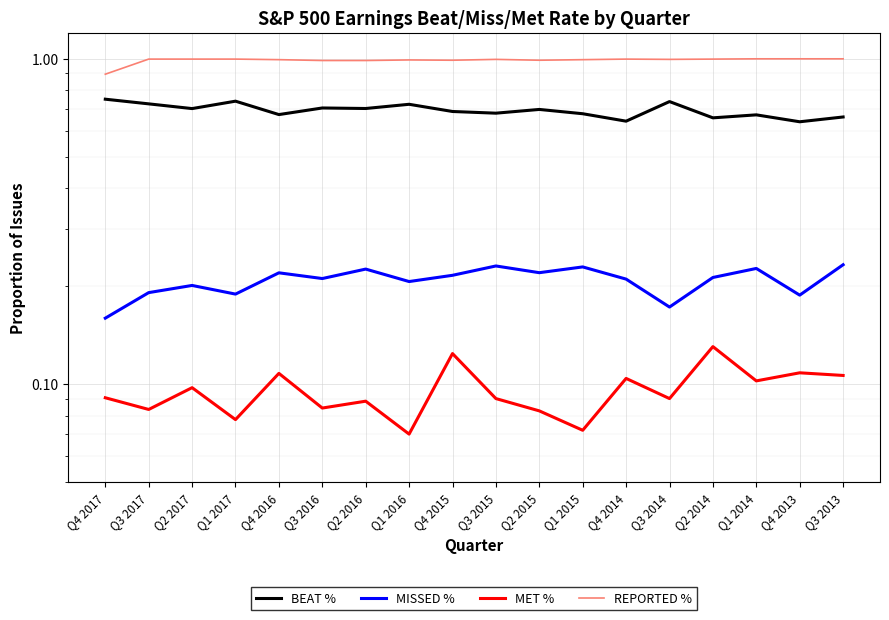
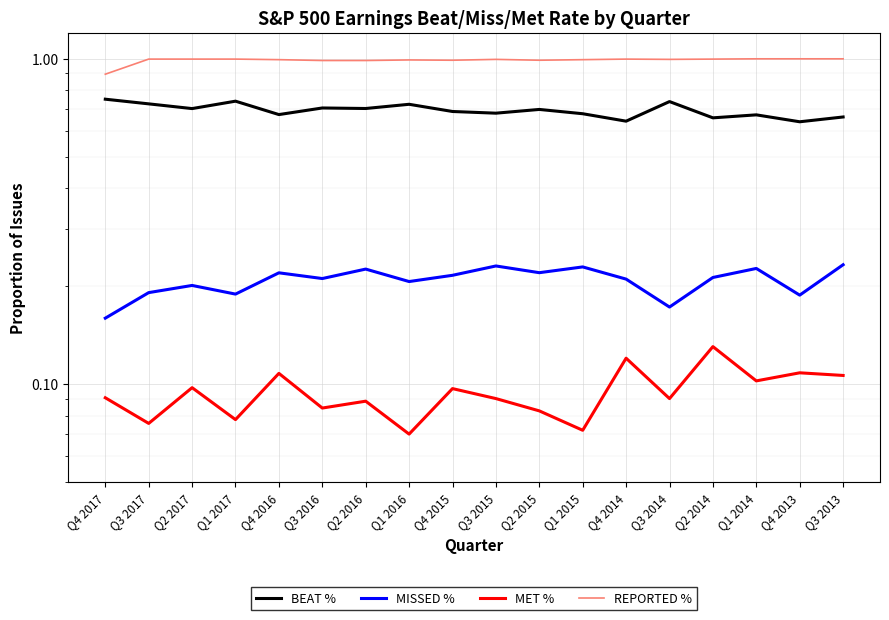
  {
    "BEAT %": {
      "Q4 2017": 0.75,
      "Q3 2017": 0.73,
      "Q2 2017": 0.70,
      "Q1 2017": 0.74,
      "Q4 2016": 0.67,
      "Q3 2016": 0.70,
      "Q2 2016": 0.70,
      "Q1 2016": 0.72,
      "Q4 2015": 0.69,
      "Q3 2015": 0.68,
      "Q2 2015": 0.70,
      "Q1 2015": 0.68,
      "Q4 2014": 0.64,
      "Q3 2014": 0.74,
      "Q2 2014": 0.66,
      "Q1 2014": 0.67,
      "Q4 2013": 0.64,
      "Q3 2013": 0.66
    },
    "MISSED %": {
      "Q4 2017": 0.16,
      "Q3 2017": 0.19,
      "Q2 2017": 0.20,
      "Q1 2017": 0.19,
      "Q4 2016": 0.22,
      "Q3 2016": 0.21,
      "Q2 2016": 0.23,
      "Q1 2016": 0.21,
      "Q4 2015": 0.22,
      "Q3 2015": 0.23,
      "Q2 2015": 0.22,
      "Q1 2015": 0.23,
      "Q4 2014": 0.21,
      "Q3 2014": 0.17,
      "Q2 2014": 0.21,
      "Q1 2014": 0.23,
      "Q4 2013": 0.19,
      "Q3 2013": 0.23
    },
    "MET %": {
      "Q4 2017": 0.091,
-     "Q3 2017": 0.083,
+     "Q3 2017": 0.076,
      "Q2 2017": 0.097,
      "Q1 2017": 0.078,
      "Q4 2016": 0.108,
      "Q3 2016": 0.084,
      "Q2 2016": 0.089,
      "Q1 2016": 0.070,
-     "Q4 2015": 0.124,
+     "Q4 2015": 0.097,
      "Q3 2015": 0.090,
      "Q2 2015": 0.083,
      "Q1 2015": 0.072,
-     "Q4 2014": 0.104,
+     "Q4 2014": 0.120,
      "Q3 2014": 0.090,
      "Q2 2014": 0.130,
      "Q1 2014": 0.102,
      "Q4 2013": 0.108,
      "Q3 2013": 0.106
    },
    "REPORTED %": {
      "Q4 2017": 0.90,
      "Q3 2017": 1.00,
      "Q2 2017": 1.00,
      "Q1 2017": 1.00,
      "Q4 2016": 0.99,
      "Q3 2016": 0.99,
      "Q2 2016": 0.99,
      "Q1 2016": 0.99,
      "Q4 2015": 0.99,
      "Q3 2015": 0.99,
      "Q2 2015": 0.99,
      "Q1 2015": 0.99,
      "Q4 2014": 1.00,
      "Q3 2014": 0.99,
      "Q2 2014": 1.00,
      "Q1 2014": 1.00,
      "Q4 2013": 1.00,
      "Q3 2013": 1.00
    }
  }
